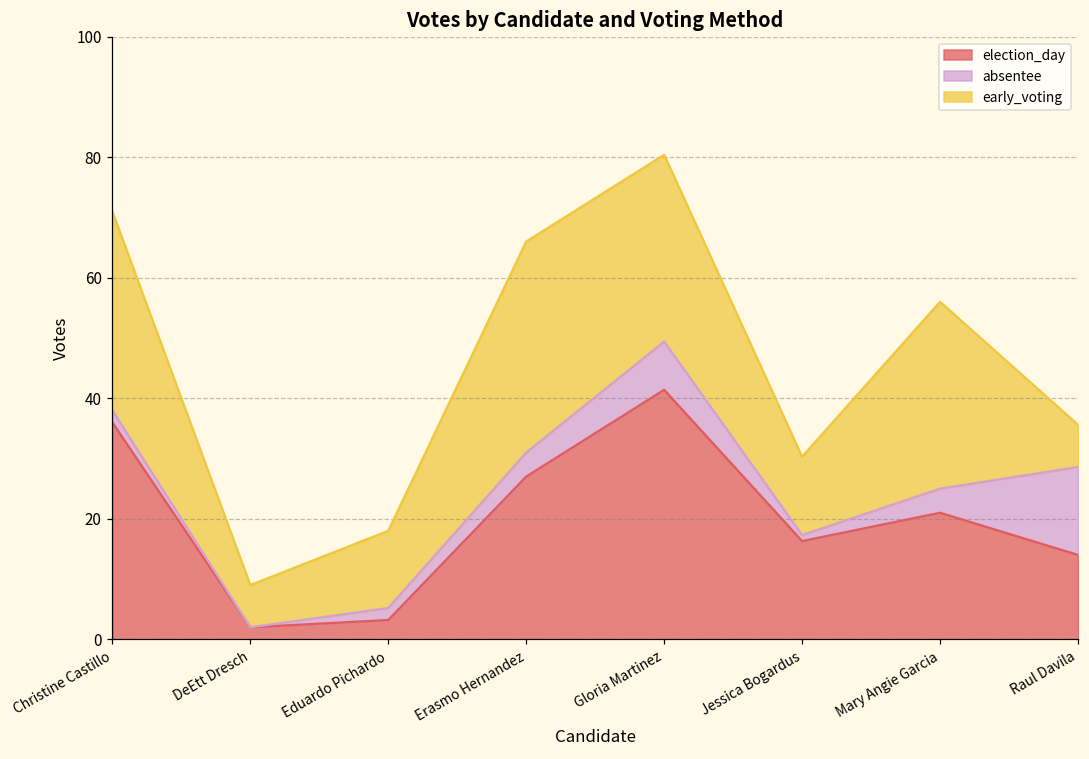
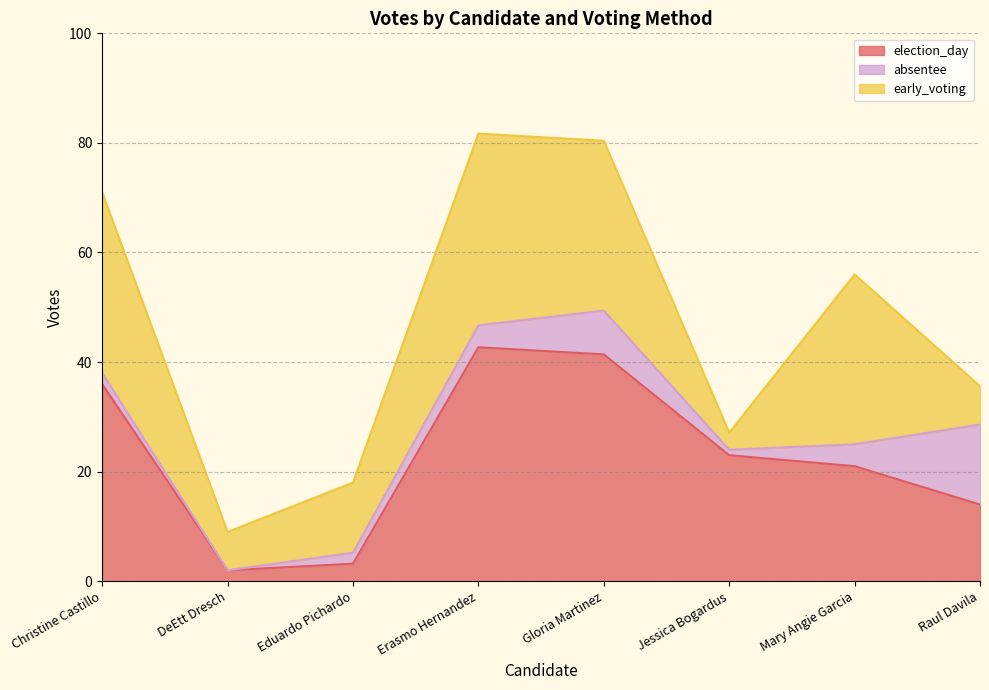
  {
    "election_day": {
      "Christine Castillo": 36,
      "Eduardo Pichardo": 3,
-     "Erasmo Hernandez": 27,
+     "Erasmo Hernandez": 43,
      "Gloria Martinez": 41,
-     "Jessica Bogardus": 16,
+     "Jessica Bogardus": 23,
      "Mary Angie Garcia": 21,
      "Raul Davila": 14
    },
    "absentee": {
      "Christine Castillo": 2,
      "Eduardo Pichardo": 2,
      "Erasmo Hernandez": 4,
      "Gloria Martinez": 8,
      "Jessica Bogardus": 1,
      "Mary Angie Garcia": 4,
      "Raul Davila": 15
    },
    "early_voting": {
      "Christine Castillo": 33,
      "DeEtt Dresch": 7,
      "Eduardo Pichardo": 13,
      "Erasmo Hernandez": 35,
      "Gloria Martinez": 31,
-     "Jessica Bogardus": 13,
+     "Jessica Bogardus": 3,
      "Mary Angie Garcia": 31,
      "Raul Davila": 7
    }
  }
